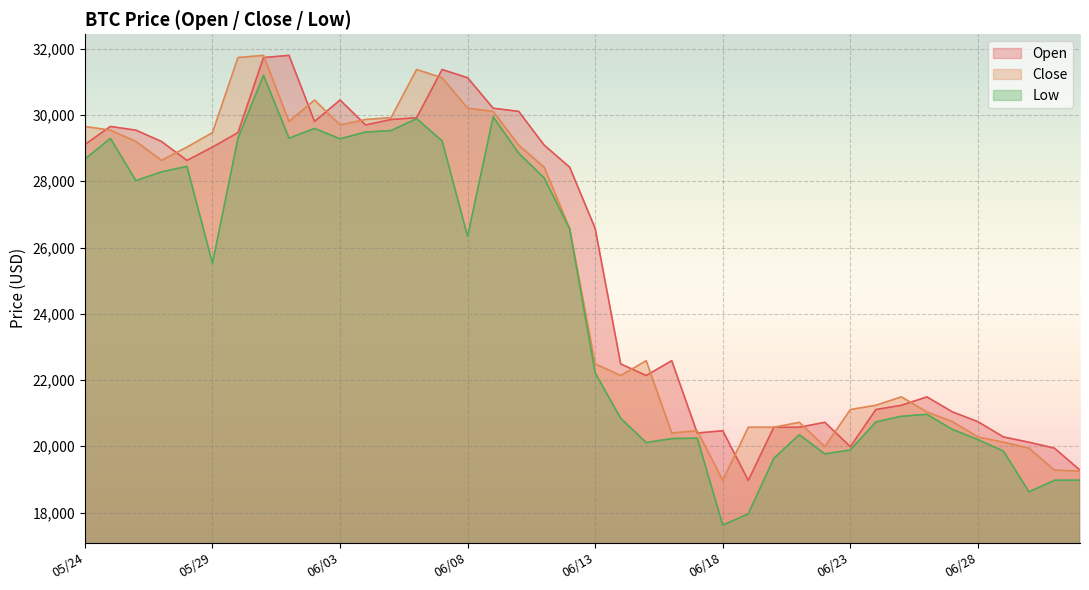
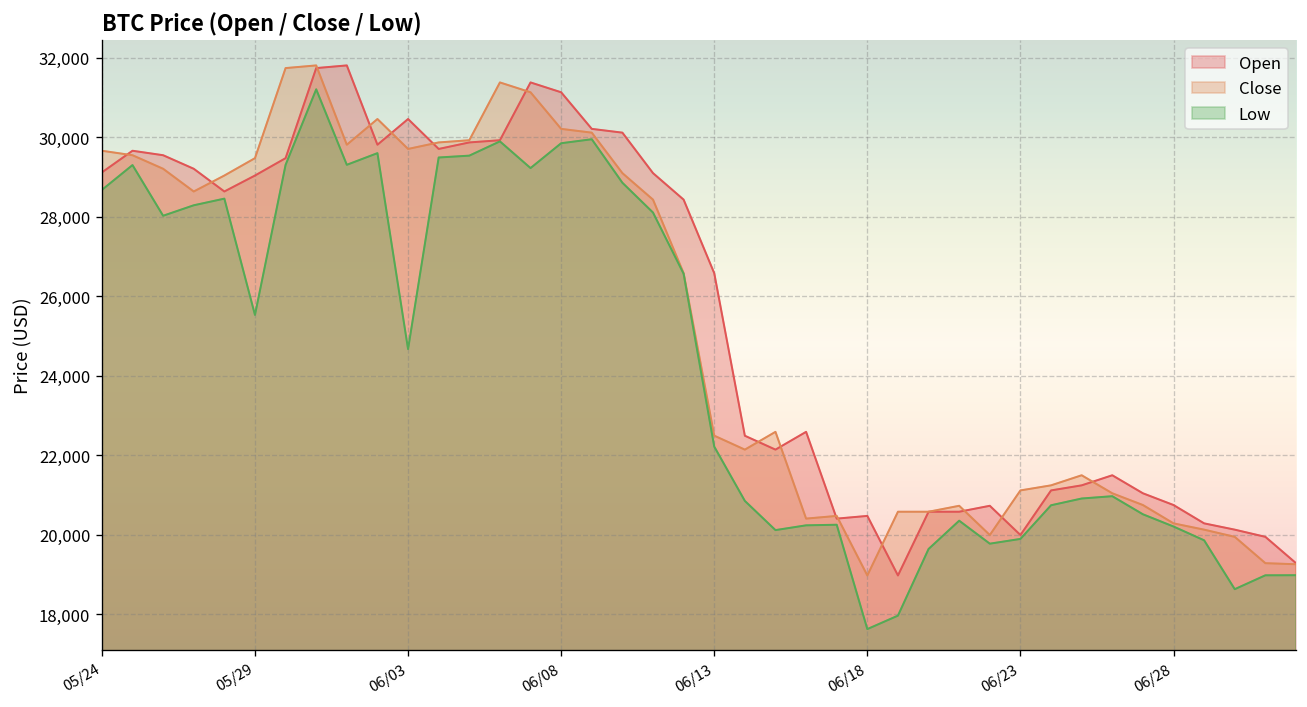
  {
    "Low": {
      "05/24": "28,700",
      "05/29": "25,500",
-     "06/03": "29,300",
-     "06/08": "26,300",
+     "06/03": "24,700",
+     "06/08": "29,800",
      "06/13": "22,200",
      "06/18": "17,600",
      "06/23": "19,900",
      "06/28": "20,200"
    }
  }
